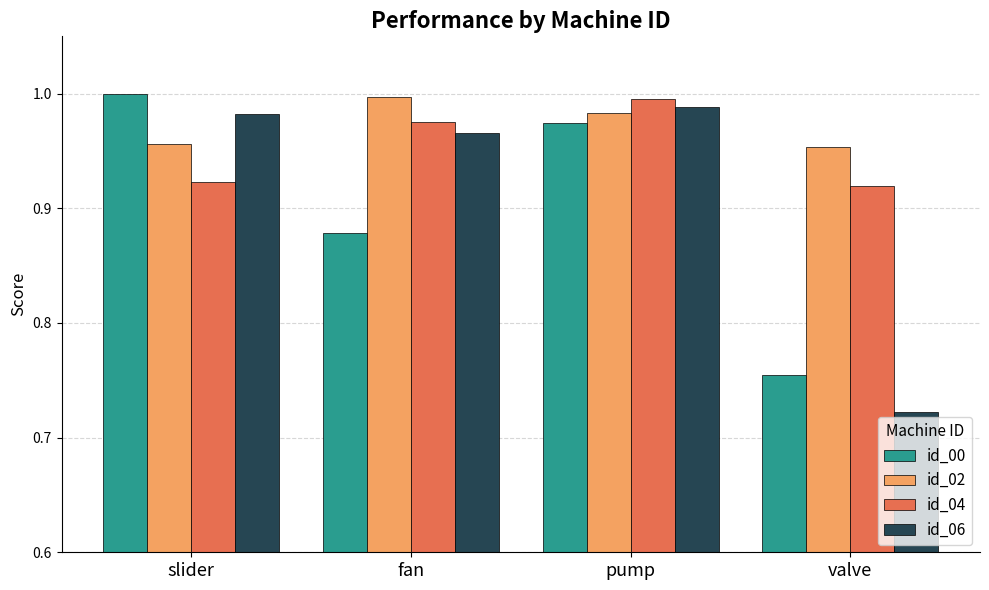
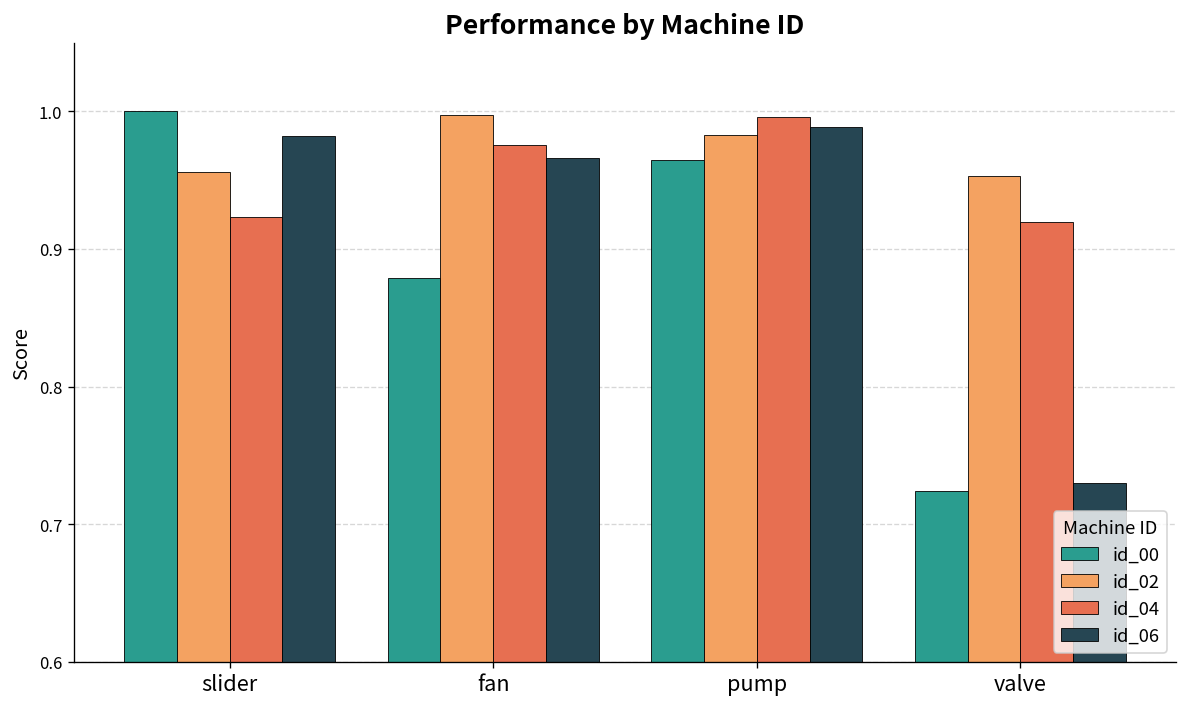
  {
    "id_00": {
      "slider": 1.000,
      "fan": 0.879,
-     "pump": 0.974,
-     "valve": 0.754
+     "pump": 0.965,
+     "valve": 0.724
    },
    "id_06": {
      "slider": 0.982,
      "fan": 0.966,
      "pump": 0.988,
-     "valve": 0.722
+     "valve": 0.730
    }
  }
